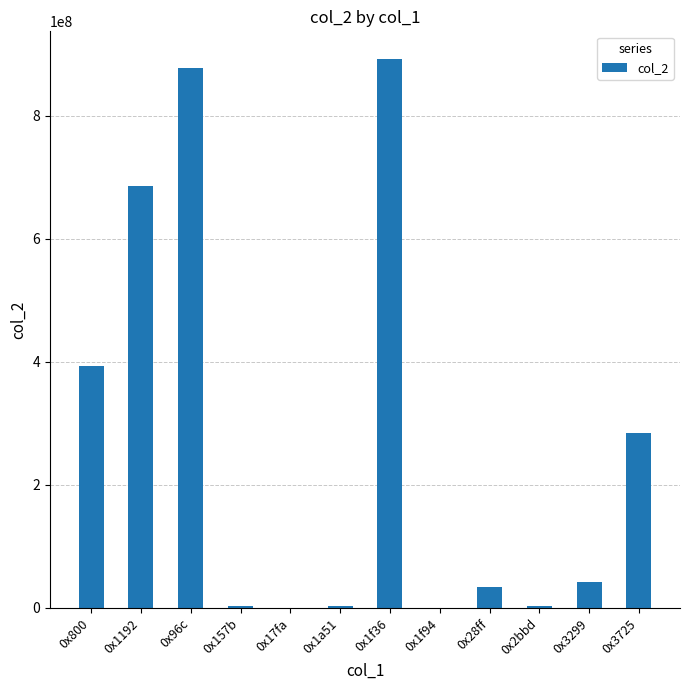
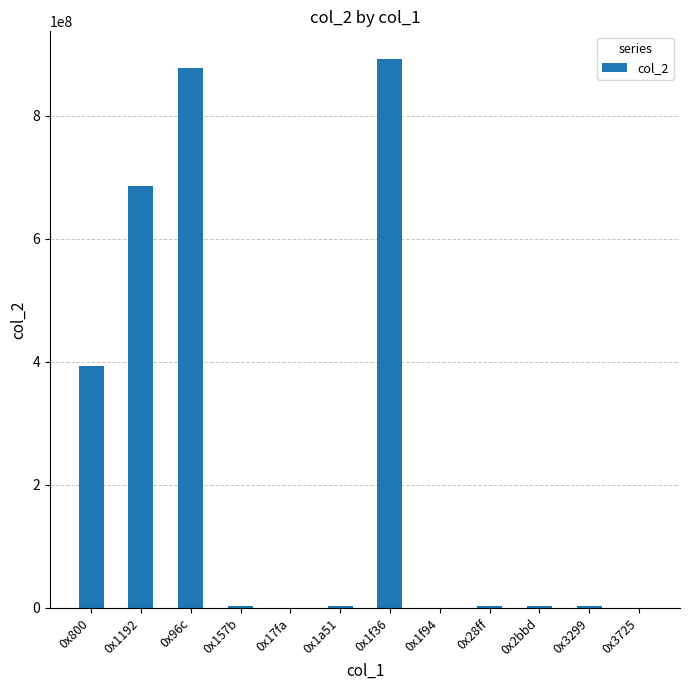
  {
    "0x800": 390000000,
    "0x1192": 690000000,
    "0x96c": 880000000,
    "0x1f36": 890000000,
-   "0x28ff": 30000000,
-   "0x3299": 40000000,
-   "0x3725": 280000000
+   "0x28ff": 0,
+   "0x3299": 0,
+   "0x3725": 0
  }
